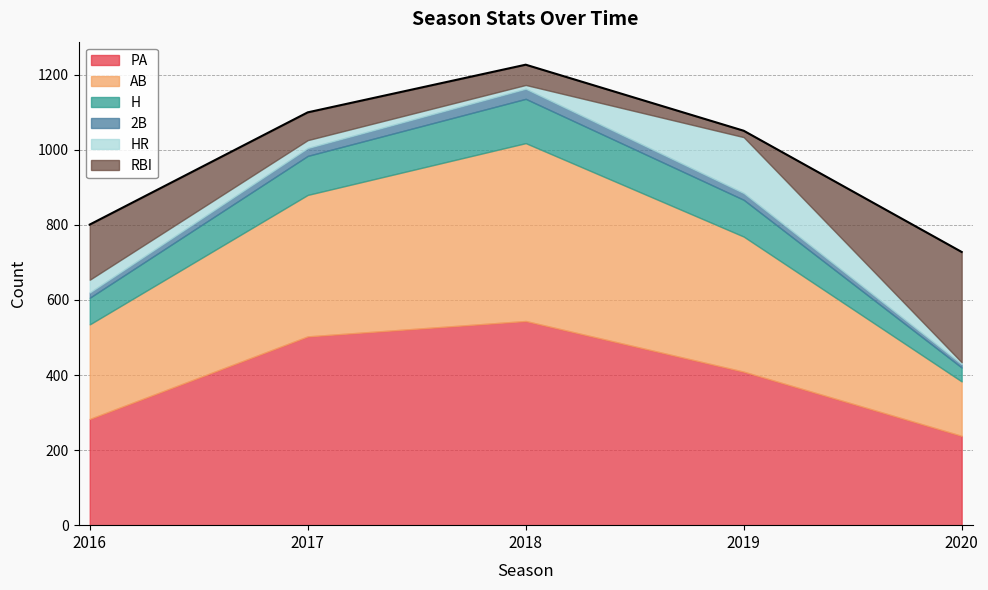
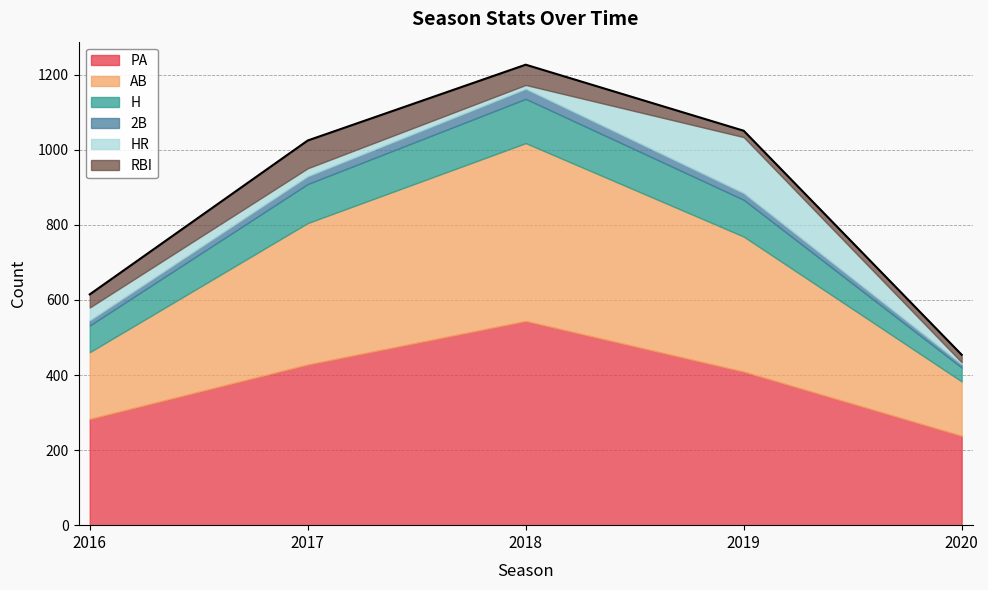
  {
    "PA": {
      "2016": 280,
-     "2017": 500,
+     "2017": 430,
      "2018": 540,
      "2019": 410,
      "2020": 240
    },
    "AB": {
-     "2016": 250,
+     "2016": 180,
      "2017": 380,
      "2018": 470,
      "2019": 360,
      "2020": 150
    },
    "HR": {
      "2016": 30,
      "2017": 20,
      "2018": 10,
      "2019": 150
    },
    "RBI": {
-     "2016": 150,
+     "2016": 40,
      "2017": 70,
      "2018": 50,
      "2019": 20,
-     "2020": 290
+     "2020": 20
    }
  }
